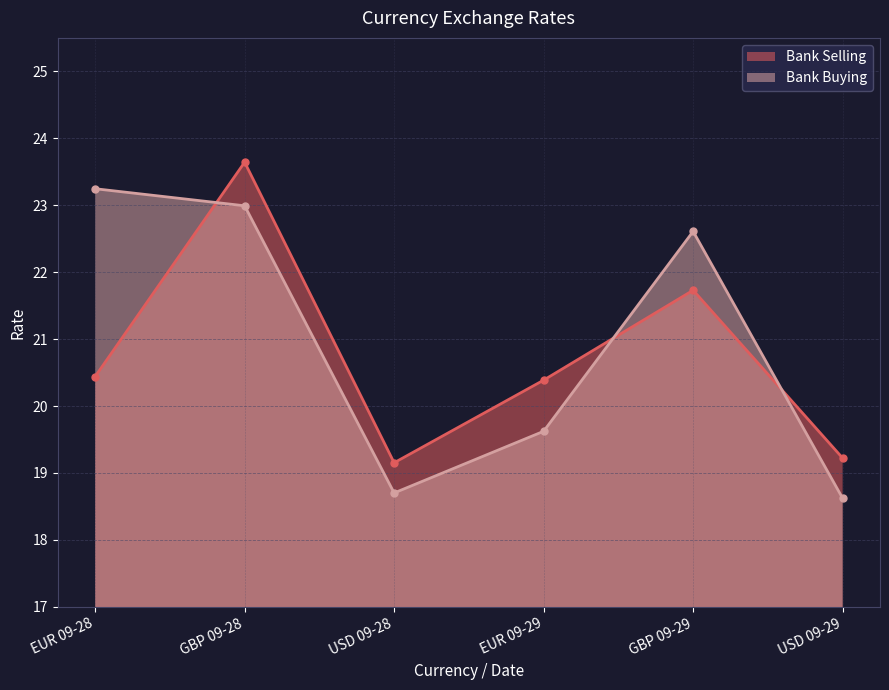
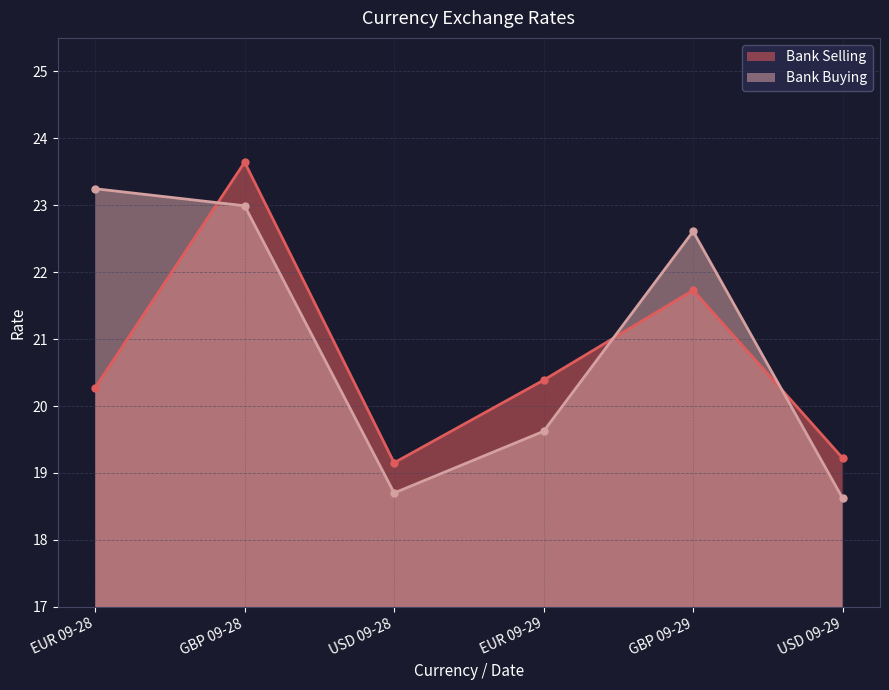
  {
    "Bank Selling": {
-     "EUR 09-28": 20.4,
+     "EUR 09-28": 20.3,
      "GBP 09-28": 23.6,
      "USD 09-28": 19.2,
      "EUR 09-29": 20.4,
      "GBP 09-29": 21.7,
      "USD 09-29": 19.2
    },
    "Bank Buying": {
      "EUR 09-28": 23.2,
      "GBP 09-28": 23.0,
      "USD 09-28": 18.7,
      "EUR 09-29": 19.6,
      "GBP 09-29": 22.6,
      "USD 09-29": 18.6
    }
  }
